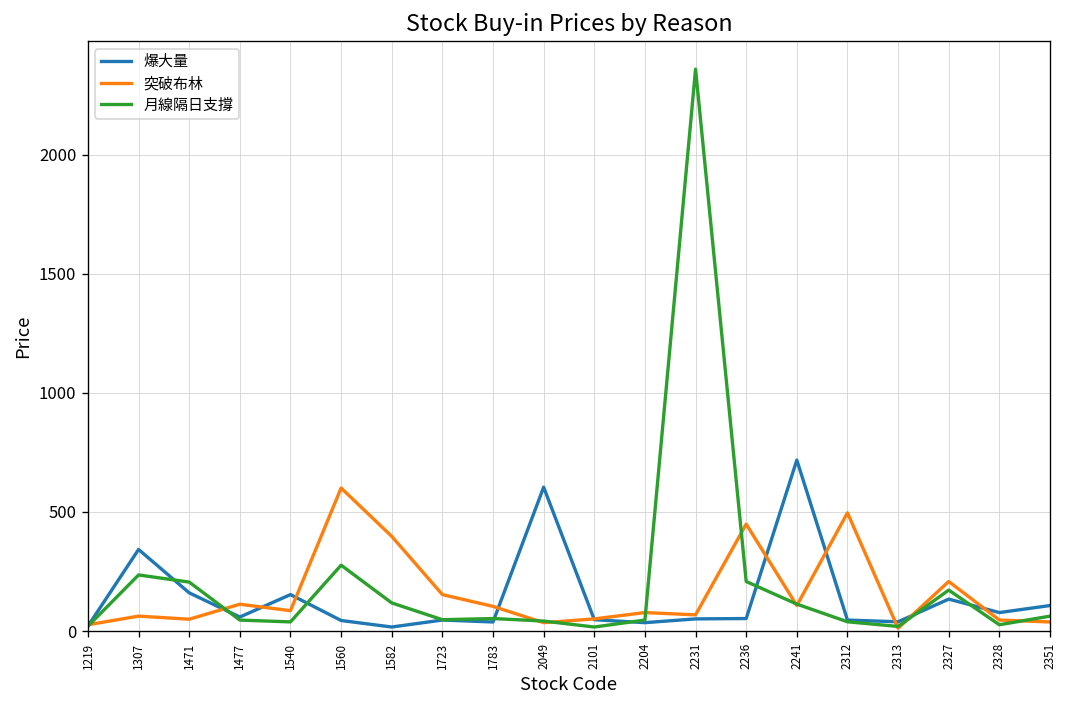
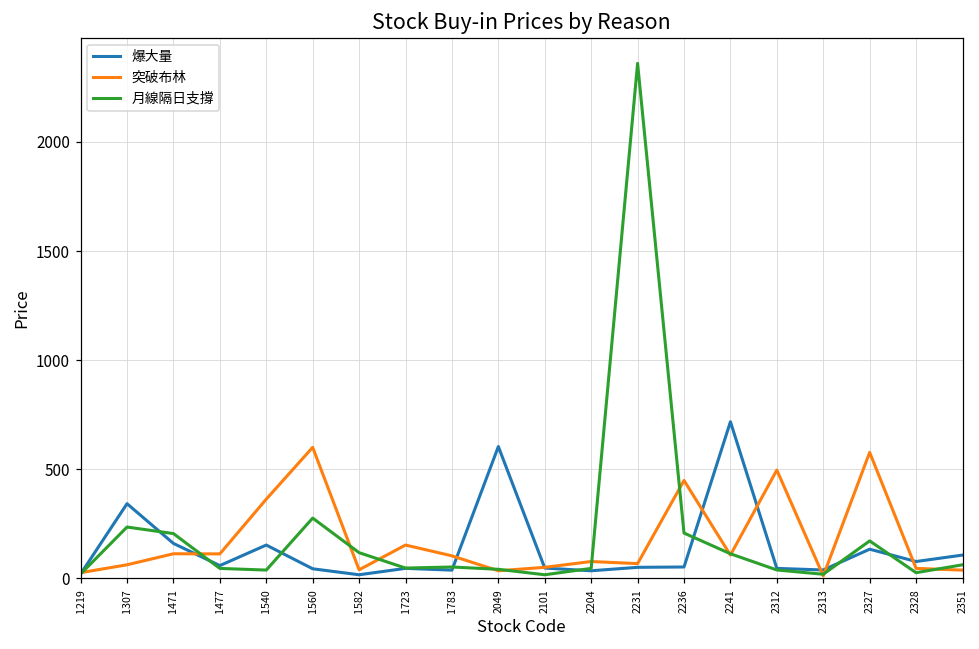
  {
    "爆大量": {
      "1307": 340,
      "1471": 160,
      "1540": 150,
      "1560": 40,
      "1582": 20,
      "1783": 40,
      "2049": 600,
      "2231": 50,
      "2236": 50,
      "2241": 720,
      "2313": 40,
      "2327": 130,
      "2328": 80,
      "2351": 110
    },
    "突破布林": {
      "1307": 60,
-     "1471": 50,
+     "1471": 110,
      "1477": 110,
-     "1540": 90,
+     "1540": 360,
      "1560": 600,
-     "1582": 400,
+     "1582": 40,
      "1723": 150,
      "1783": 100,
      "2204": 80,
      "2231": 70,
      "2236": 450,
      "2312": 500,
-     "2327": 210,
+     "2327": 580,
      "2328": 50,
      "2351": 40
    },
    "月線隔日支撐": {
      "1307": 240,
      "1471": 210,
      "1540": 40,
      "1560": 280,
      "1582": 120,
      "1783": 50,
      "2101": 20,
      "2231": 2360,
      "2236": 210,
      "2327": 170,
      "2328": 30,
      "2351": 60
    }
  }
